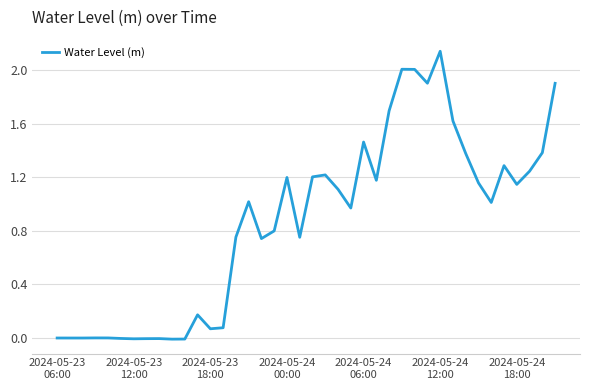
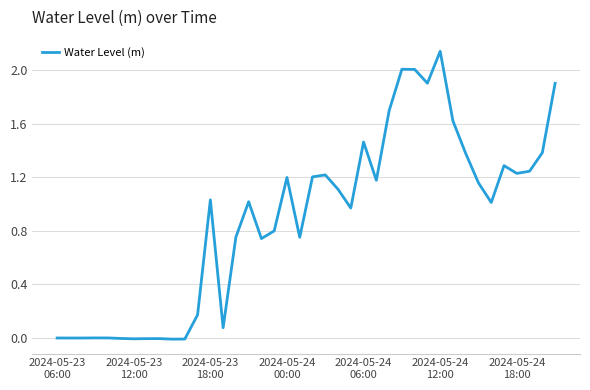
  {
    "2024-05-23 06:00": 0.00,
    "2024-05-23 12:00": -0.01,
-   "2024-05-23 18:00": 0.07,
+   "2024-05-23 18:00": 1.03,
    "2024-05-24 00:00": 1.20,
    "2024-05-24 06:00": 1.46,
    "2024-05-24 12:00": 2.14,
-   "2024-05-24 18:00": 1.15
+   "2024-05-24 18:00": 1.23
  }
